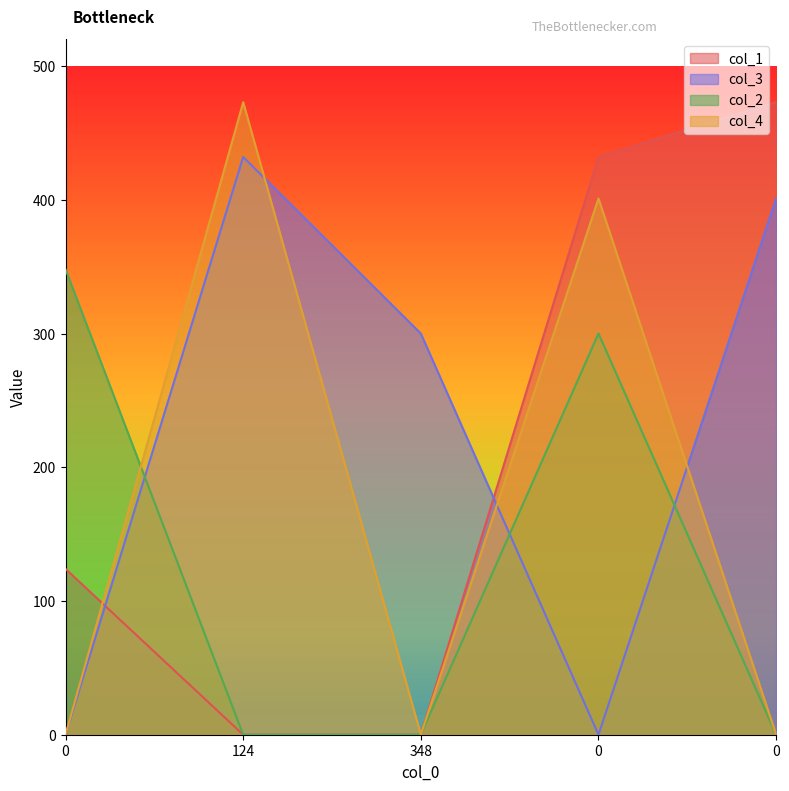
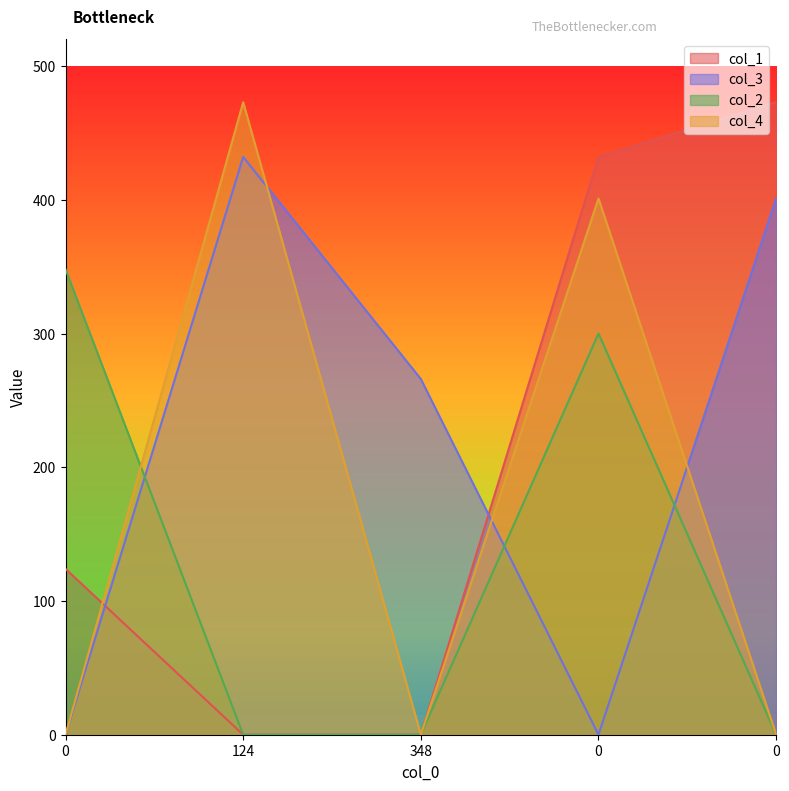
  {
    "col_3": {
      "124": 432,
-     "348": 300
+     "348": 266
    },
    "col_4": {
      "124": 473
    }
  }
